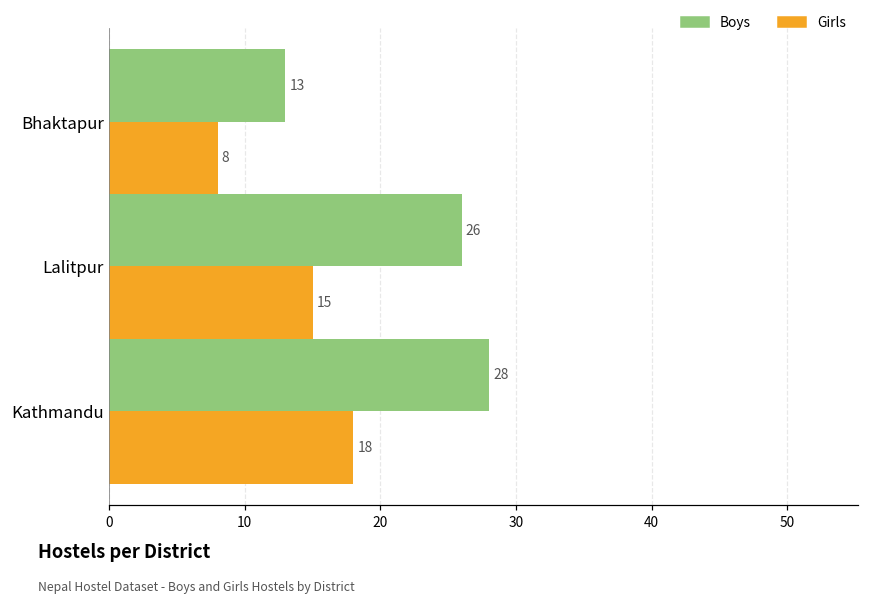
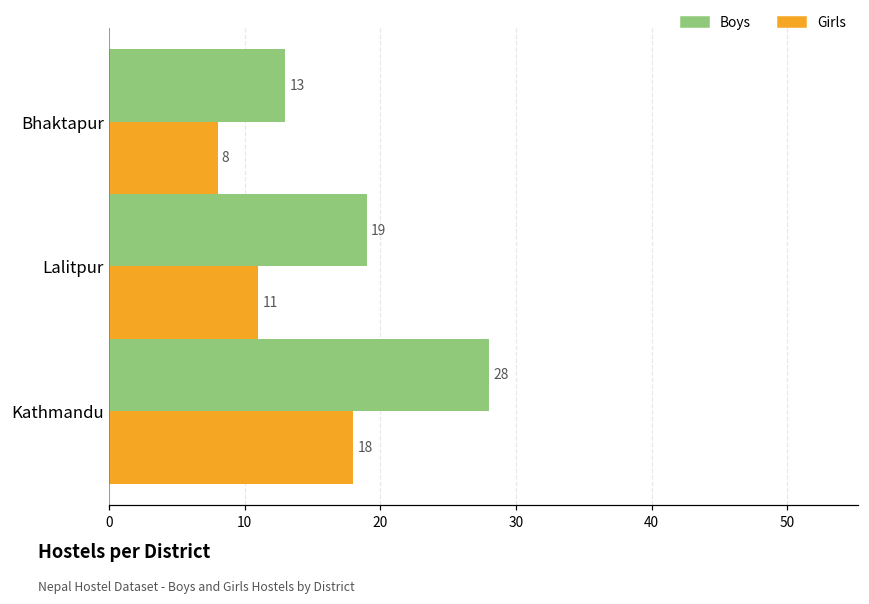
  {
    "Boys": {
      "Bhaktapur": 13,
-     "Lalitpur": 26,
+     "Lalitpur": 19,
      "Kathmandu": 28
    },
    "Girls": {
      "Bhaktapur": 8,
-     "Lalitpur": 15,
+     "Lalitpur": 11,
      "Kathmandu": 18
    }
  }
